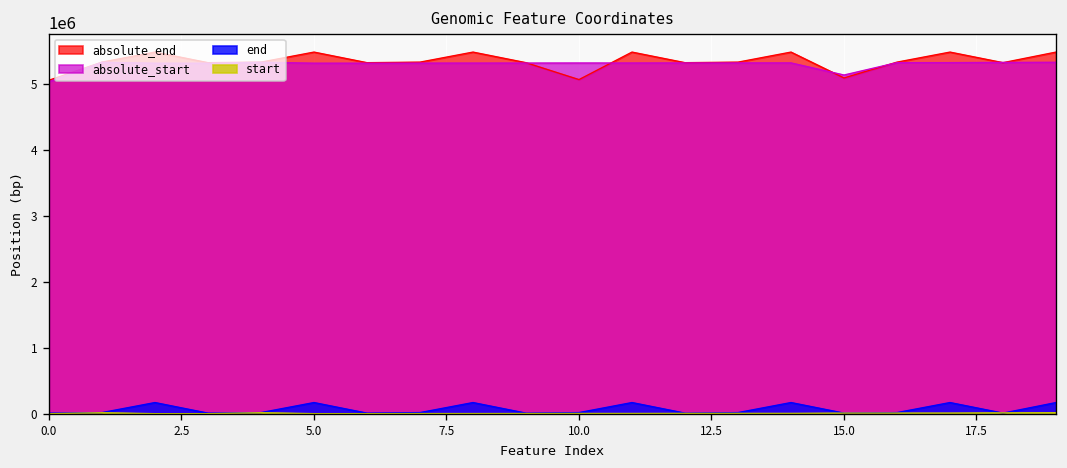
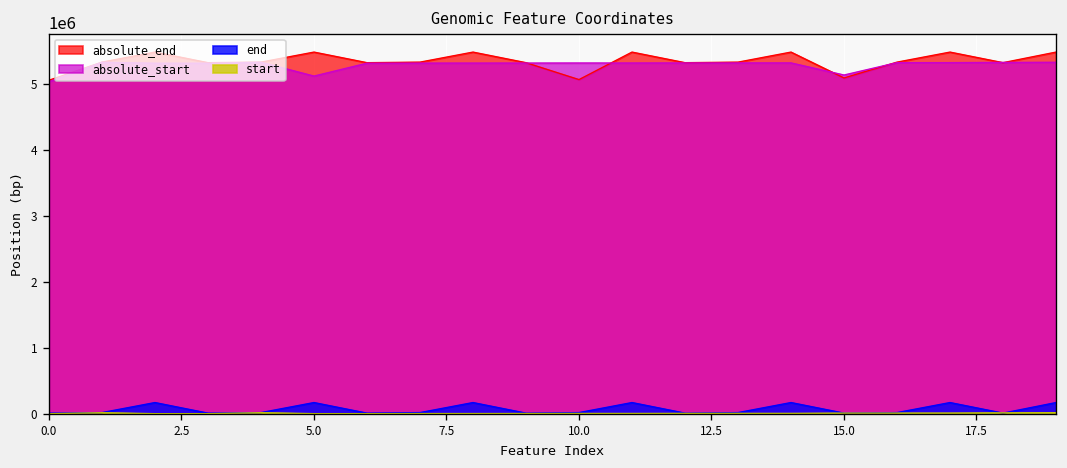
  {
    "absolute_end": {
      "5.0": 5500000,
      "10.0": 5100000
    },
    "absolute_start": {
-     "5.0": 5300000,
+     "5.0": 5100000,
      "10.0": 5300000
    },
    "end": {
      "5.0": 200000
    },
    "start": {
      "5.0": 0
    }
  }
